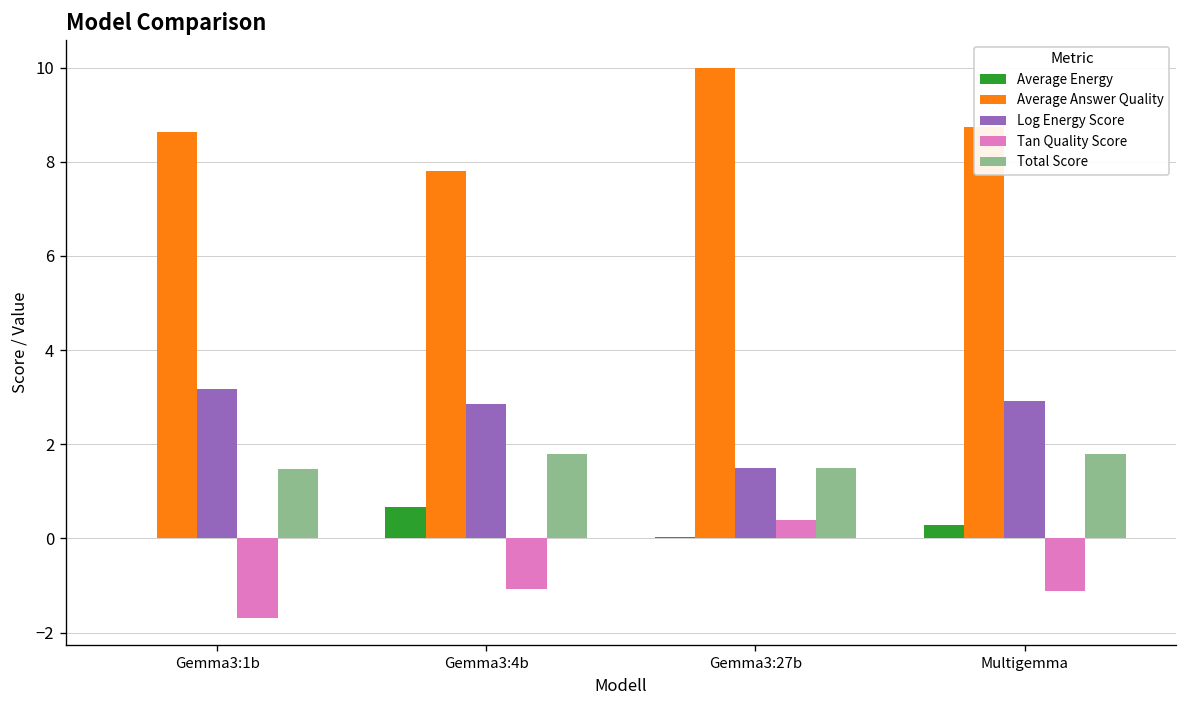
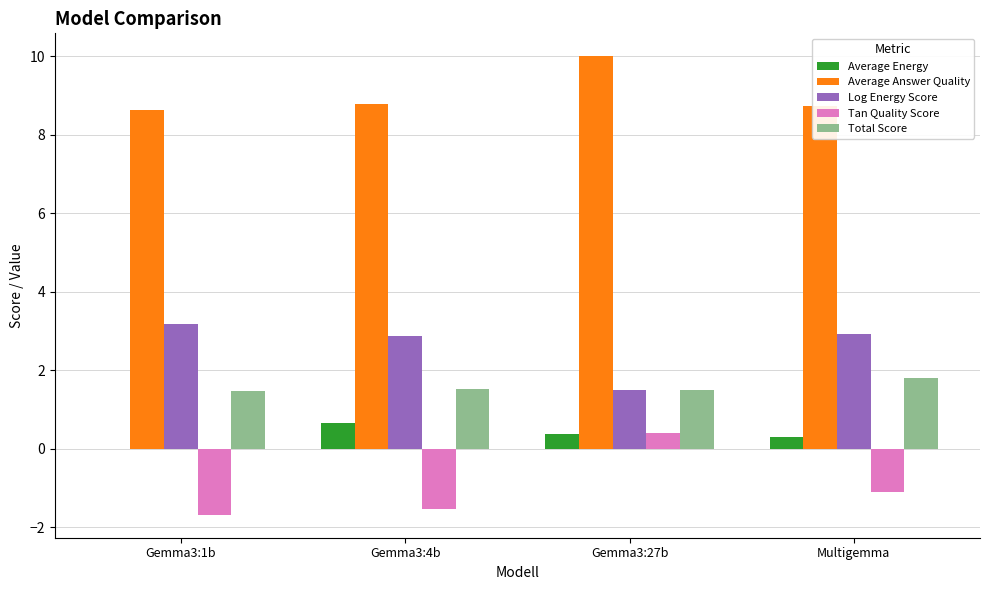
  {
    "Average Energy": {
      "Gemma3:4b": 0.7,
-     "Gemma3:27b": 0.0,
+     "Gemma3:27b": 0.4,
      "Multigemma": 0.3
    },
    "Average Answer Quality": {
      "Gemma3:1b": 8.6,
-     "Gemma3:4b": 7.8,
+     "Gemma3:4b": 8.8,
      "Gemma3:27b": 10.0
    },
    "Log Energy Score": {
      "Gemma3:1b": 3.2,
      "Gemma3:4b": 2.9,
      "Gemma3:27b": 1.5,
      "Multigemma": 2.9
    },
    "Tan Quality Score": {
      "Gemma3:1b": -1.7,
-     "Gemma3:4b": -1.1,
+     "Gemma3:4b": -1.5,
      "Gemma3:27b": 0.4,
      "Multigemma": -1.1
    },
    "Total Score": {
      "Gemma3:1b": 1.5,
-     "Gemma3:4b": 1.8,
+     "Gemma3:4b": 1.5,
      "Gemma3:27b": 1.5,
      "Multigemma": 1.8
    }
  }
